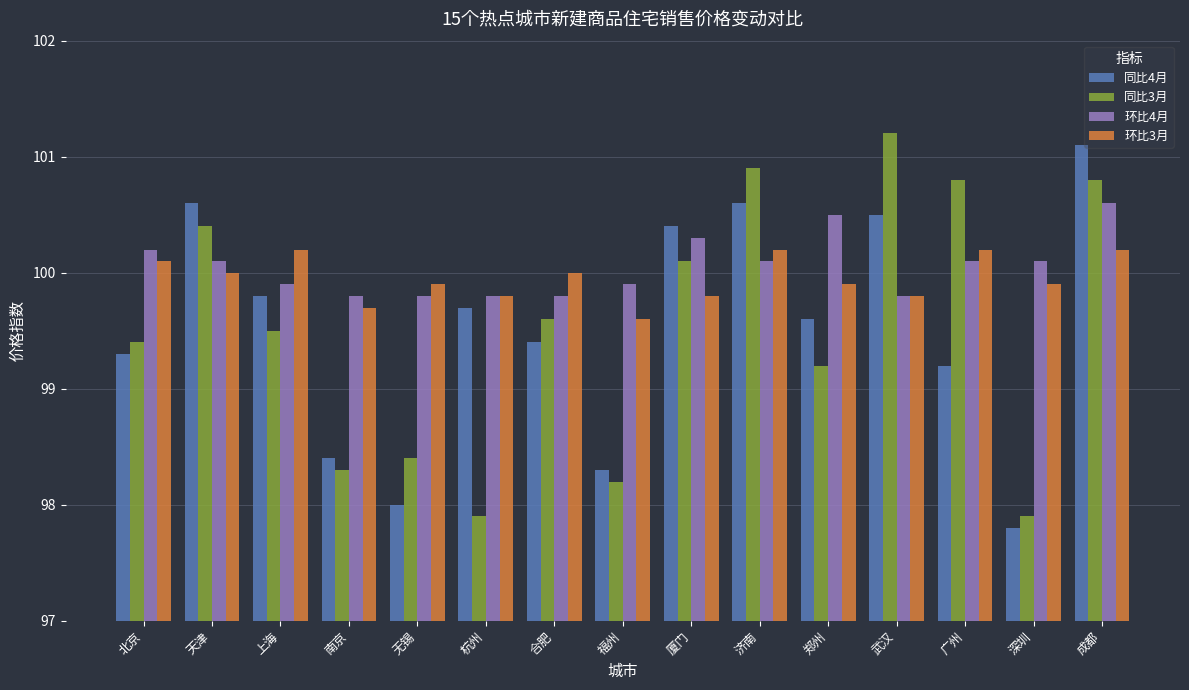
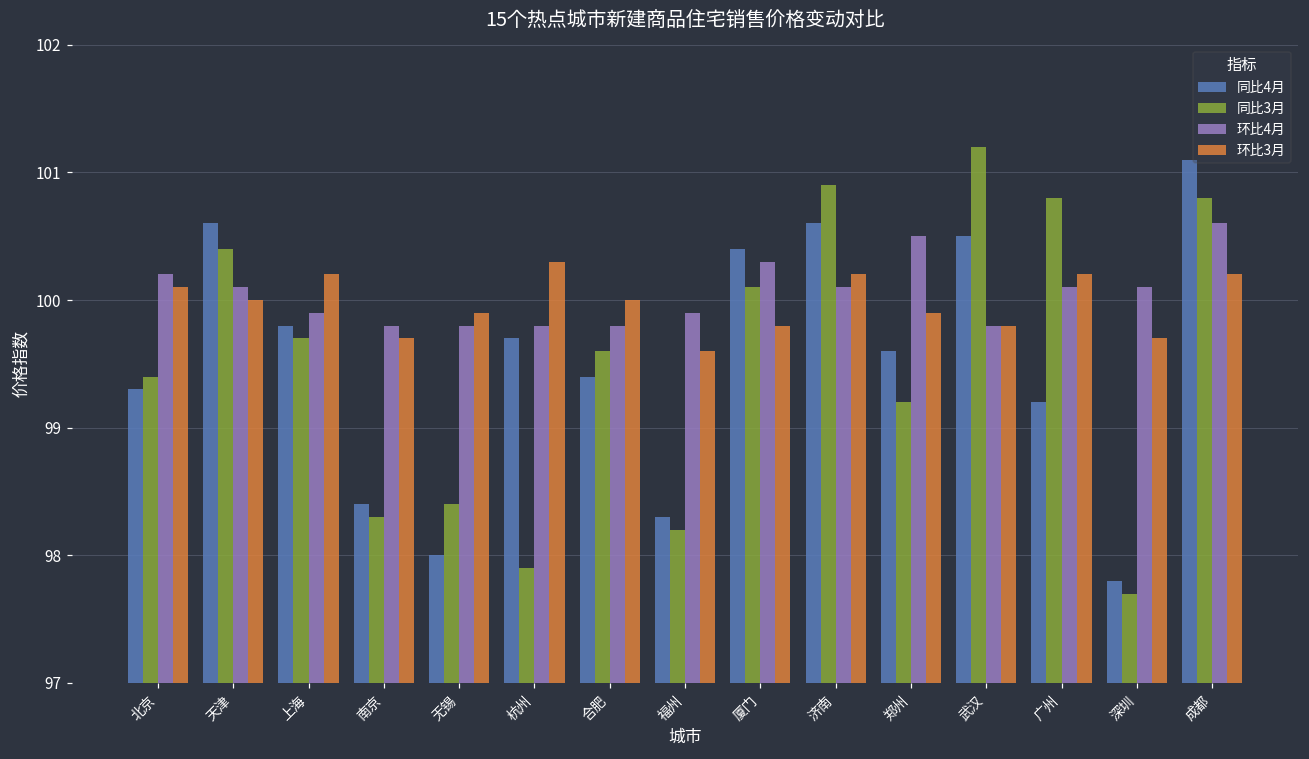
  {
    "同比4月": {
      "北京": 99.3,
      "天津": 100.6,
      "上海": 99.8,
      "南京": 98.4,
      "无锡": 98.0,
      "杭州": 99.7,
      "合肥": 99.4,
      "福州": 98.3,
      "厦门": 100.4,
      "济南": 100.6,
      "郑州": 99.6,
      "武汉": 100.5,
      "广州": 99.2,
      "深圳": 97.8,
      "成都": 101.1
    },
    "同比3月": {
      "北京": 99.4,
      "天津": 100.4,
-     "上海": 99.5,
+     "上海": 99.7,
      "南京": 98.3,
      "无锡": 98.4,
      "杭州": 97.9,
      "合肥": 99.6,
      "福州": 98.2,
      "厦门": 100.1,
      "济南": 100.9,
      "郑州": 99.2,
      "武汉": 101.2,
      "广州": 100.8,
-     "深圳": 97.9,
+     "深圳": 97.7,
      "成都": 100.8
    },
    "环比4月": {
      "北京": 100.2,
      "天津": 100.1,
      "上海": 99.9,
      "南京": 99.8,
      "无锡": 99.8,
      "杭州": 99.8,
      "合肥": 99.8,
      "福州": 99.9,
      "厦门": 100.3,
      "济南": 100.1,
      "郑州": 100.5,
      "武汉": 99.8,
      "广州": 100.1,
      "深圳": 100.1,
      "成都": 100.6
    },
    "环比3月": {
      "北京": 100.1,
      "天津": 100.0,
      "上海": 100.2,
      "南京": 99.7,
      "无锡": 99.9,
-     "杭州": 99.8,
+     "杭州": 100.3,
      "合肥": 100.0,
      "福州": 99.6,
      "厦门": 99.8,
      "济南": 100.2,
      "郑州": 99.9,
      "武汉": 99.8,
      "广州": 100.2,
-     "深圳": 99.9,
+     "深圳": 99.7,
      "成都": 100.2
    }
  }
